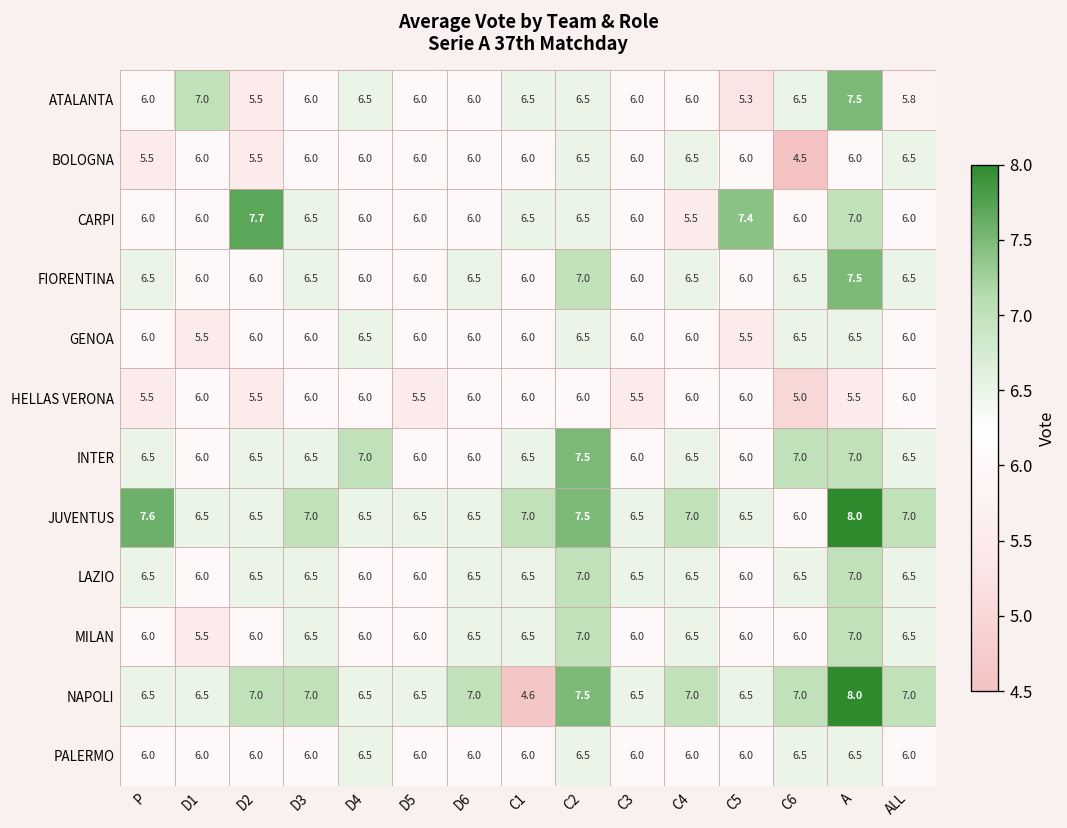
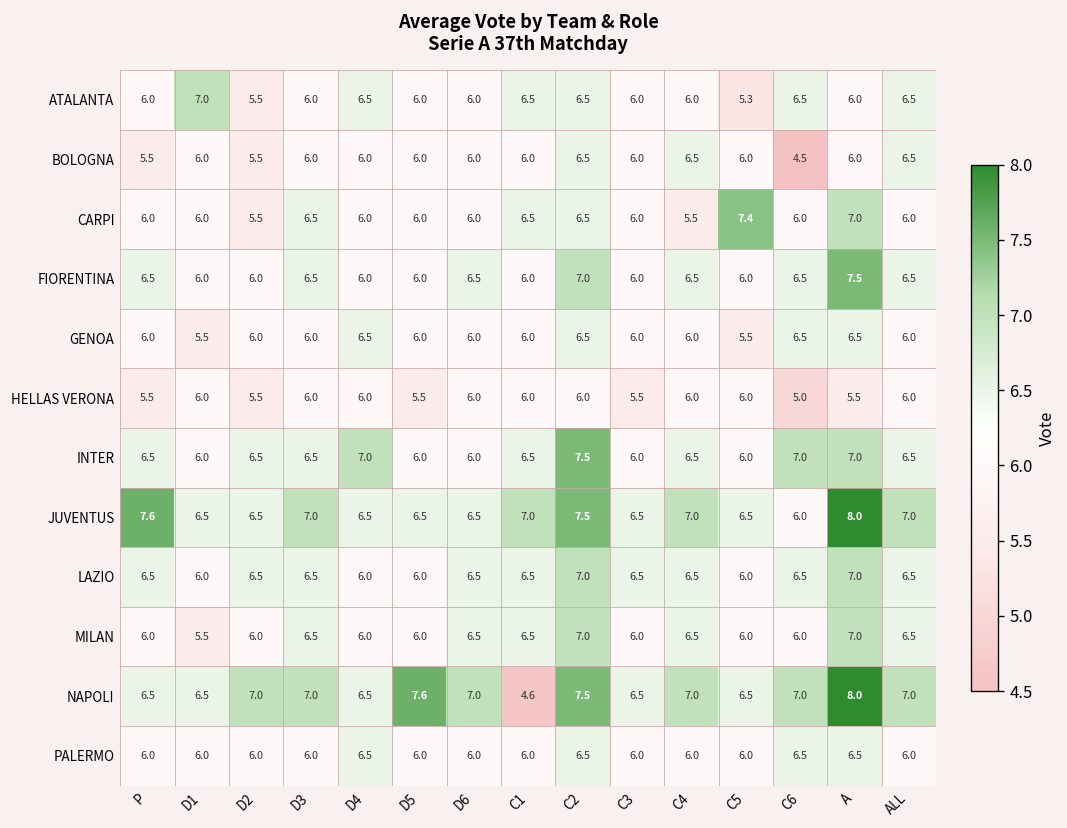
  {
    "ATALANTA": {
      "P": 6.0,
      "D1": 7.0,
      "D2": 5.5,
      "D3": 6.0,
      "D4": 6.5,
      "D5": 6.0,
      "D6": 6.0,
      "C1": 6.5,
      "C2": 6.5,
      "C3": 6.0,
      "C4": 6.0,
      "C5": 5.3,
      "C6": 6.5,
-     "A": 7.5,
-     "ALL": 5.8
+     "A": 6.0,
+     "ALL": 6.5
    },
    "BOLOGNA": {
      "P": 5.5,
      "D1": 6.0,
      "D2": 5.5,
      "D3": 6.0,
      "D4": 6.0,
      "D5": 6.0,
      "D6": 6.0,
      "C1": 6.0,
      "C2": 6.5,
      "C3": 6.0,
      "C4": 6.5,
      "C5": 6.0,
      "C6": 4.5,
      "A": 6.0,
      "ALL": 6.5
    },
    "CARPI": {
      "P": 6.0,
      "D1": 6.0,
-     "D2": 7.7,
+     "D2": 5.5,
      "D3": 6.5,
      "D4": 6.0,
      "D5": 6.0,
      "D6": 6.0,
      "C1": 6.5,
      "C2": 6.5,
      "C3": 6.0,
      "C4": 5.5,
      "C5": 7.4,
      "C6": 6.0,
      "A": 7.0,
      "ALL": 6.0
    },
    "FIORENTINA": {
      "P": 6.5,
      "D1": 6.0,
      "D2": 6.0,
      "D3": 6.5,
      "D4": 6.0,
      "D5": 6.0,
      "D6": 6.5,
      "C1": 6.0,
      "C2": 7.0,
      "C3": 6.0,
      "C4": 6.5,
      "C5": 6.0,
      "C6": 6.5,
      "A": 7.5,
      "ALL": 6.5
    },
    "GENOA": {
      "P": 6.0,
      "D1": 5.5,
      "D2": 6.0,
      "D3": 6.0,
      "D4": 6.5,
      "D5": 6.0,
      "D6": 6.0,
      "C1": 6.0,
      "C2": 6.5,
      "C3": 6.0,
      "C4": 6.0,
      "C5": 5.5,
      "C6": 6.5,
      "A": 6.5,
      "ALL": 6.0
    },
    "HELLAS VERONA": {
      "P": 5.5,
      "D1": 6.0,
      "D2": 5.5,
      "D3": 6.0,
      "D4": 6.0,
      "D5": 5.5,
      "D6": 6.0,
      "C1": 6.0,
      "C2": 6.0,
      "C3": 5.5,
      "C4": 6.0,
      "C5": 6.0,
      "C6": 5.0,
      "A": 5.5,
      "ALL": 6.0
    },
    "INTER": {
      "P": 6.5,
      "D1": 6.0,
      "D2": 6.5,
      "D3": 6.5,
      "D4": 7.0,
      "D5": 6.0,
      "D6": 6.0,
      "C1": 6.5,
      "C2": 7.5,
      "C3": 6.0,
      "C4": 6.5,
      "C5": 6.0,
      "C6": 7.0,
      "A": 7.0,
      "ALL": 6.5
    },
    "JUVENTUS": {
      "P": 7.6,
      "D1": 6.5,
      "D2": 6.5,
      "D3": 7.0,
      "D4": 6.5,
      "D5": 6.5,
      "D6": 6.5,
      "C1": 7.0,
      "C2": 7.5,
      "C3": 6.5,
      "C4": 7.0,
      "C5": 6.5,
      "C6": 6.0,
      "A": 8.0,
      "ALL": 7.0
    },
    "LAZIO": {
      "P": 6.5,
      "D1": 6.0,
      "D2": 6.5,
      "D3": 6.5,
      "D4": 6.0,
      "D5": 6.0,
      "D6": 6.5,
      "C1": 6.5,
      "C2": 7.0,
      "C3": 6.5,
      "C4": 6.5,
      "C5": 6.0,
      "C6": 6.5,
      "A": 7.0,
      "ALL": 6.5
    },
    "MILAN": {
      "P": 6.0,
      "D1": 5.5,
      "D2": 6.0,
      "D3": 6.5,
      "D4": 6.0,
      "D5": 6.0,
      "D6": 6.5,
      "C1": 6.5,
      "C2": 7.0,
      "C3": 6.0,
      "C4": 6.5,
      "C5": 6.0,
      "C6": 6.0,
      "A": 7.0,
      "ALL": 6.5
    },
    "NAPOLI": {
      "P": 6.5,
      "D1": 6.5,
      "D2": 7.0,
      "D3": 7.0,
      "D4": 6.5,
-     "D5": 6.5,
+     "D5": 7.6,
      "D6": 7.0,
      "C1": 4.6,
      "C2": 7.5,
      "C3": 6.5,
      "C4": 7.0,
      "C5": 6.5,
      "C6": 7.0,
      "A": 8.0,
      "ALL": 7.0
    },
    "PALERMO": {
      "P": 6.0,
      "D1": 6.0,
      "D2": 6.0,
      "D3": 6.0,
      "D4": 6.5,
      "D5": 6.0,
      "D6": 6.0,
      "C1": 6.0,
      "C2": 6.5,
      "C3": 6.0,
      "C4": 6.0,
      "C5": 6.0,
      "C6": 6.5,
      "A": 6.5,
      "ALL": 6.0
    }
  }
